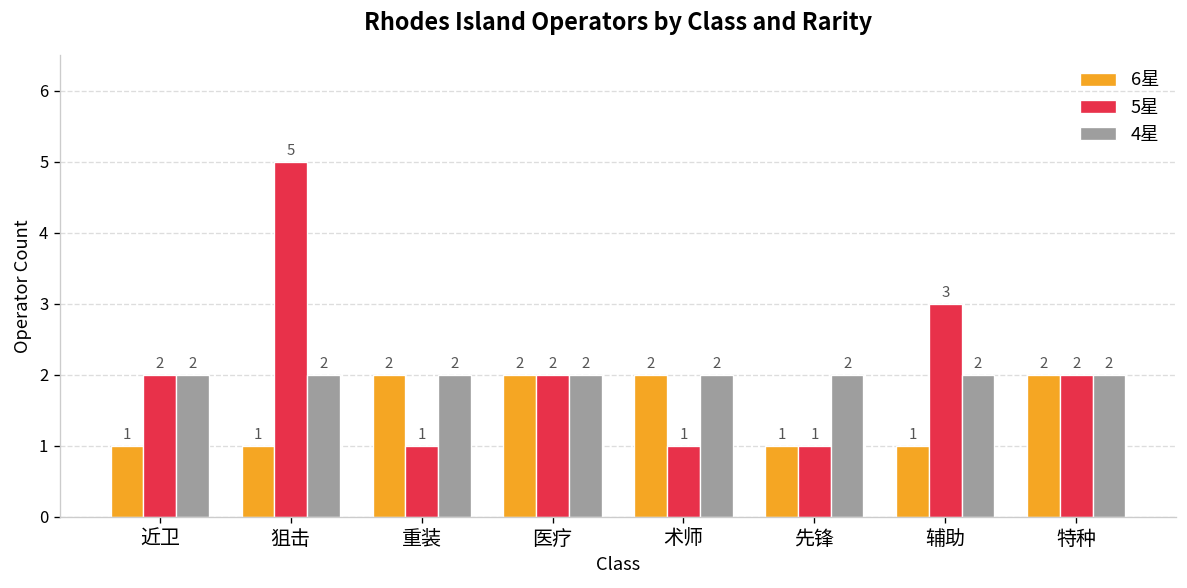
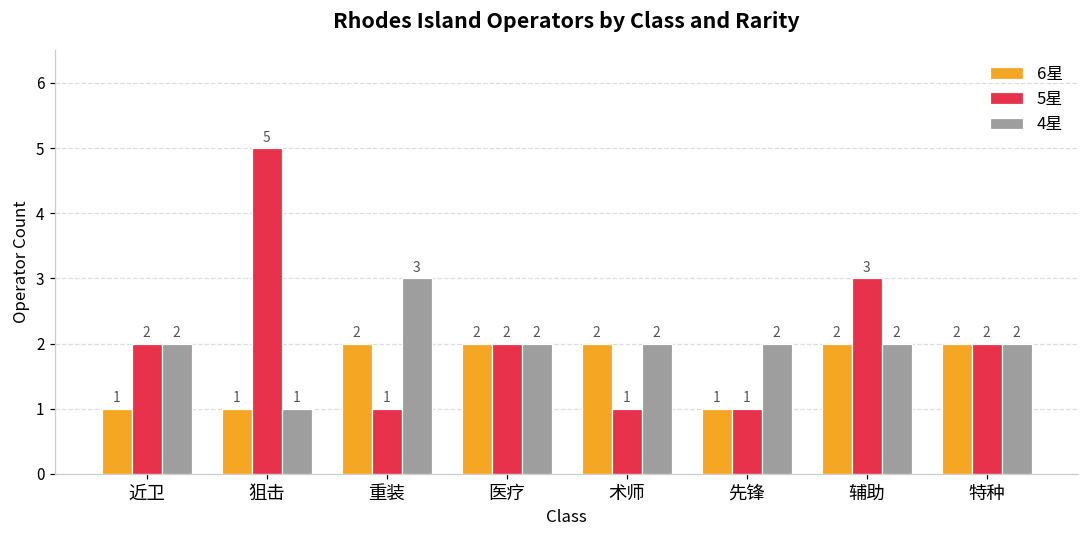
  {
    "6星": {
      "近卫": 1,
      "狙击": 1,
      "重装": 2,
      "医疗": 2,
      "术师": 2,
      "先锋": 1,
-     "辅助": 1,
+     "辅助": 2,
      "特种": 2
    },
    "5星": {
      "近卫": 2,
      "狙击": 5,
      "重装": 1,
      "医疗": 2,
      "术师": 1,
      "先锋": 1,
      "辅助": 3,
      "特种": 2
    },
    "4星": {
      "近卫": 2,
-     "狙击": 2,
-     "重装": 2,
+     "狙击": 1,
+     "重装": 3,
      "医疗": 2,
      "术师": 2,
      "先锋": 2,
      "辅助": 2,
      "特种": 2
    }
  }
